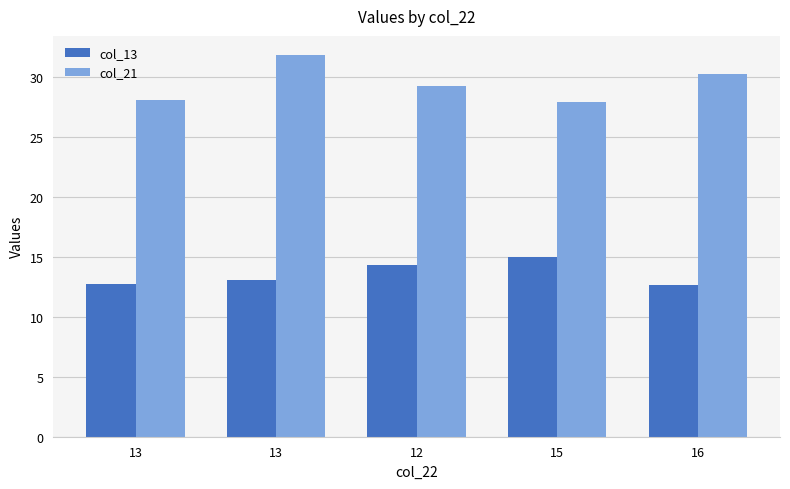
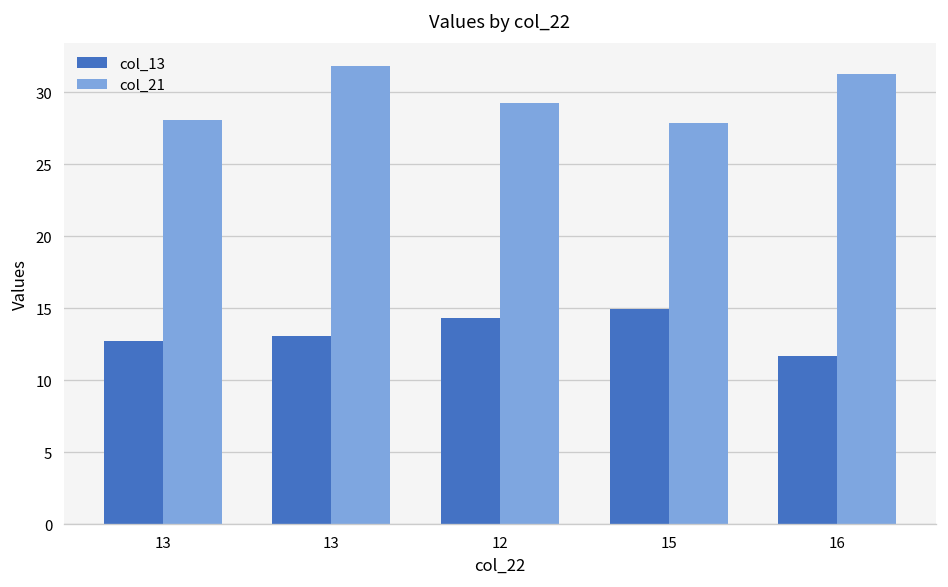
  {
    "col_13": {
      "12": 14.3,
      "15": 14.9,
-     "16": 12.7
+     "16": 11.7
    },
    "col_21": {
      "12": 29.2,
      "15": 27.9,
-     "16": 30.3
+     "16": 31.3
    }
  }
